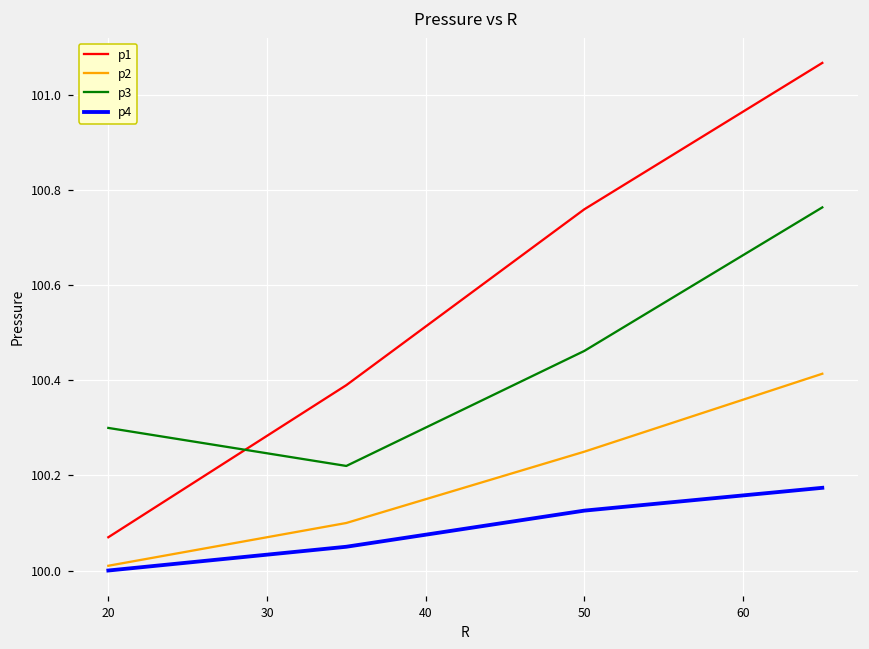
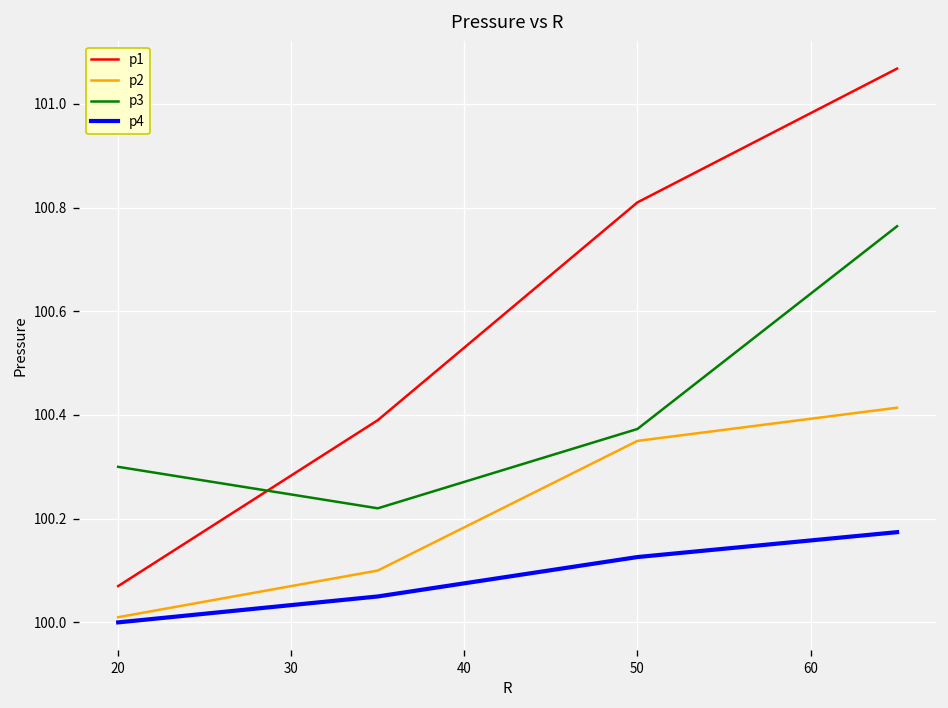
  {
    "p1": {
      "20": 100.07,
-     "50": 100.76
+     "50": 100.81
    },
    "p2": {
      "20": 100.01,
-     "50": 100.25
+     "50": 100.35
    },
    "p3": {
      "20": 100.30,
-     "50": 100.46
+     "50": 100.37
    },
    "p4": {
      "20": 100.00,
      "50": 100.13
    }
  }
